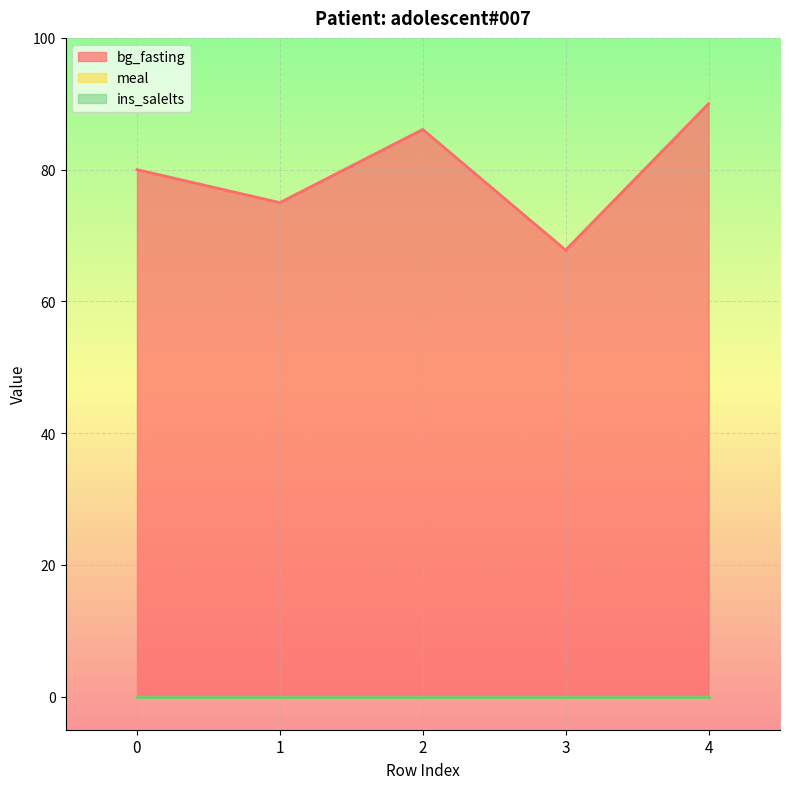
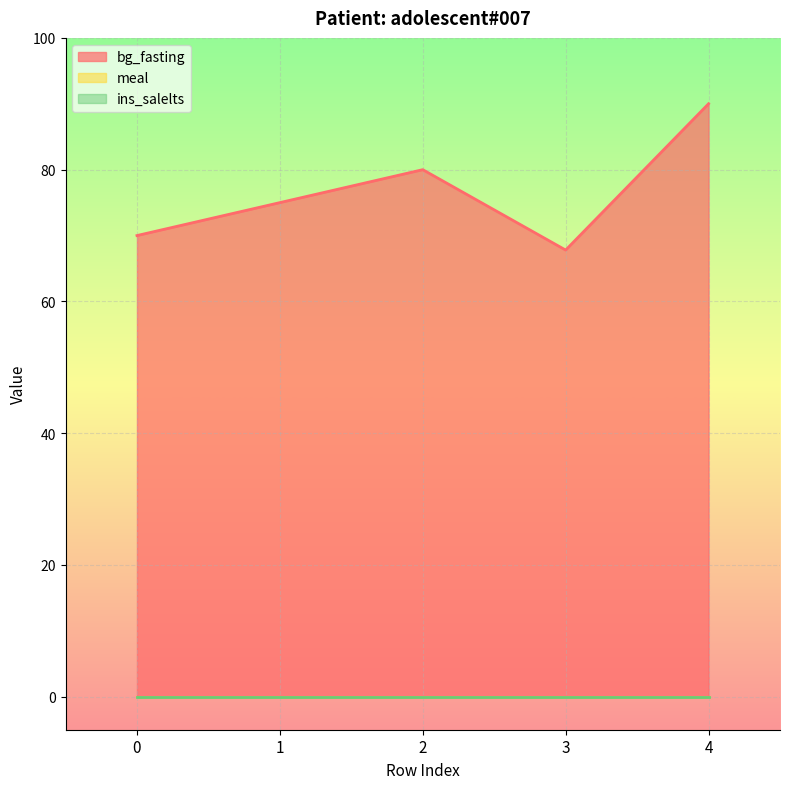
  {
    "bg_fasting": {
-     "0": 80,
+     "0": 70,
      "1": 75,
-     "2": 86,
+     "2": 80,
      "3": 68,
      "4": 90
    },
    "ins_salelts": {
      "0": 0,
      "1": 0,
      "2": 0,
      "3": 0,
      "4": 0
    }
  }
